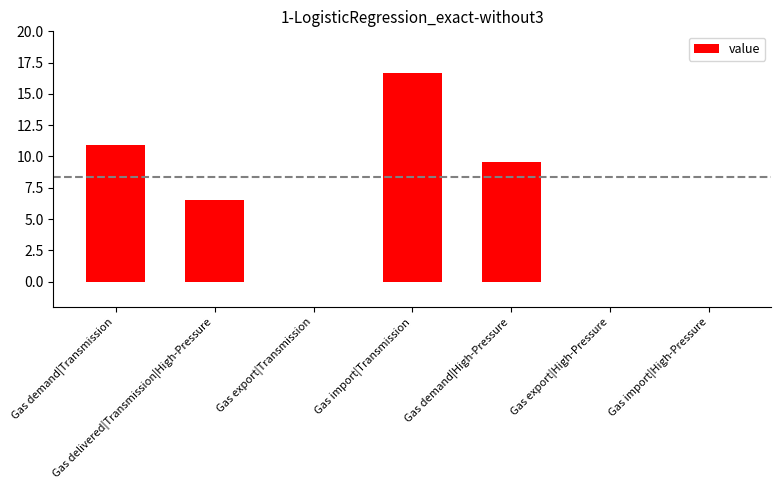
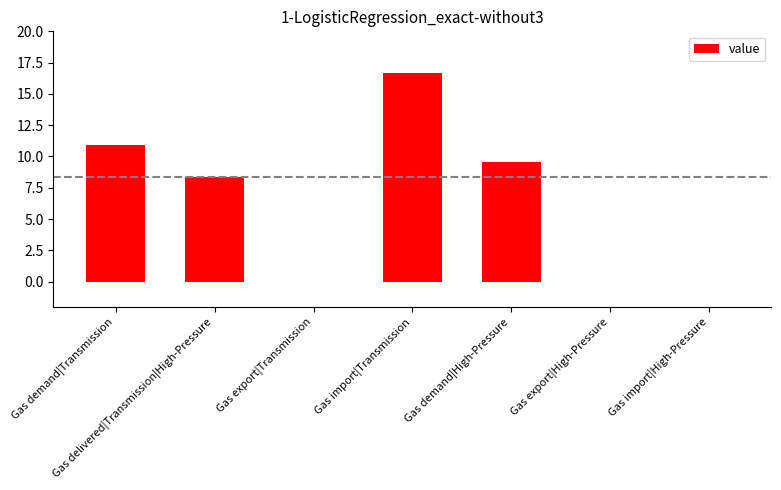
  {
    "Gas demand|Transmission": 10.9,
-   "Gas delivered|Transmission|High-Pressure": 6.5,
+   "Gas delivered|Transmission|High-Pressure": 8.3,
    "Gas export|Transmission": 0.0,
    "Gas import|Transmission": 16.7,
    "Gas demand|High-Pressure": 9.6,
    "Gas export|High-Pressure": 0.0,
    "Gas import|High-Pressure": 0.0
  }
